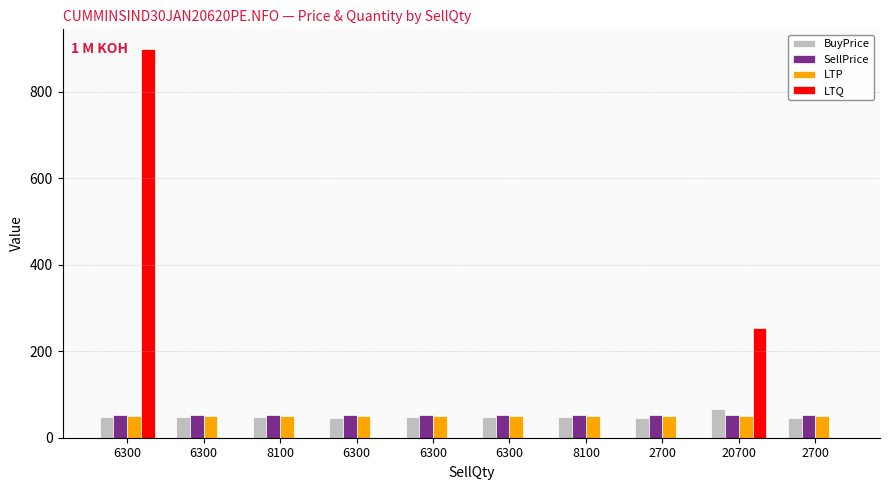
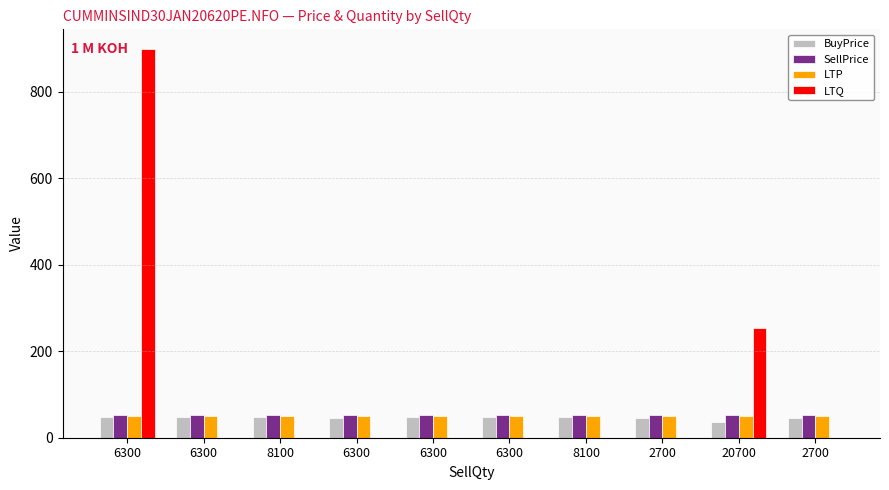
  {
    "BuyPrice": {
-     "20700": 70
+     "20700": 40
    },
    "SellPrice": {
      "20700": 50
    },
    "LTP": {
      "20700": 50
    },
    "LTQ": {
      "20700": 250
    }
  }
